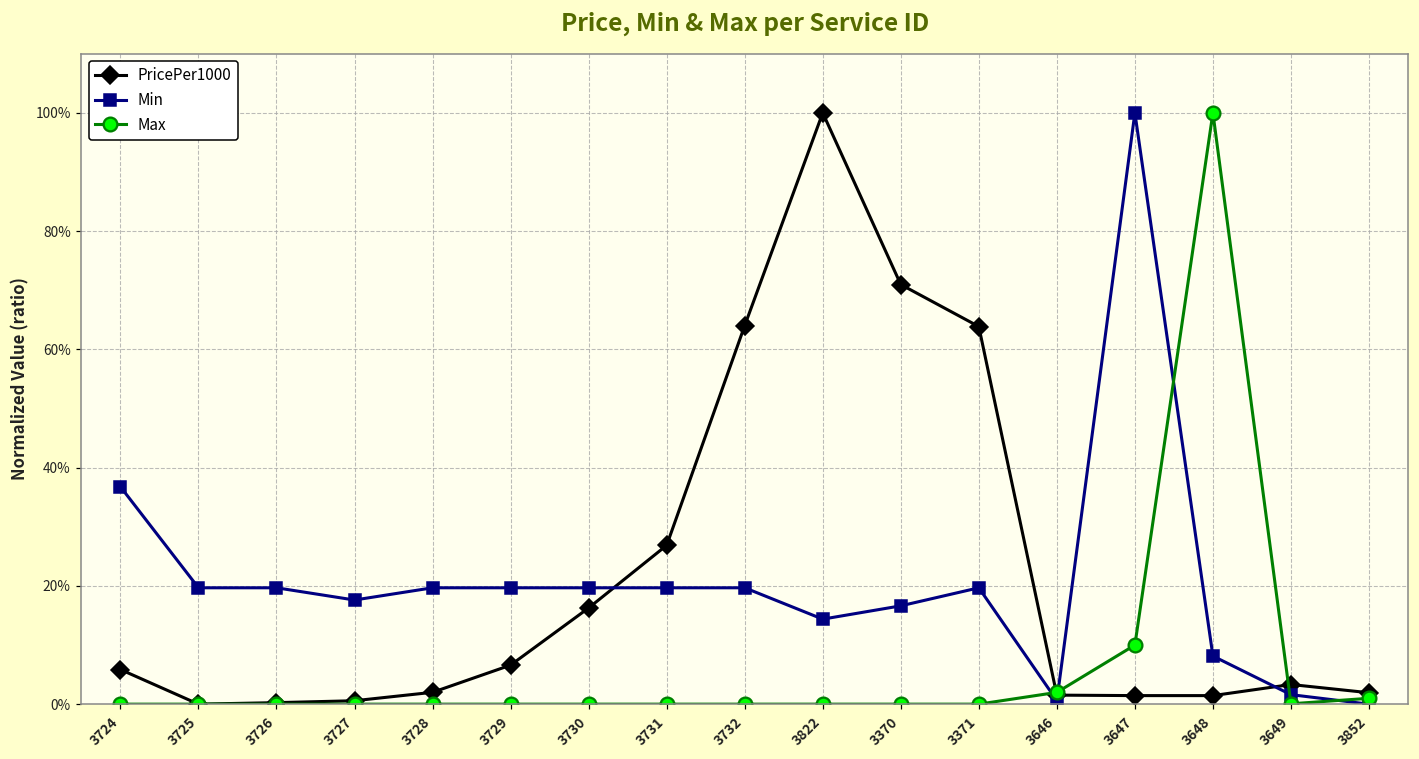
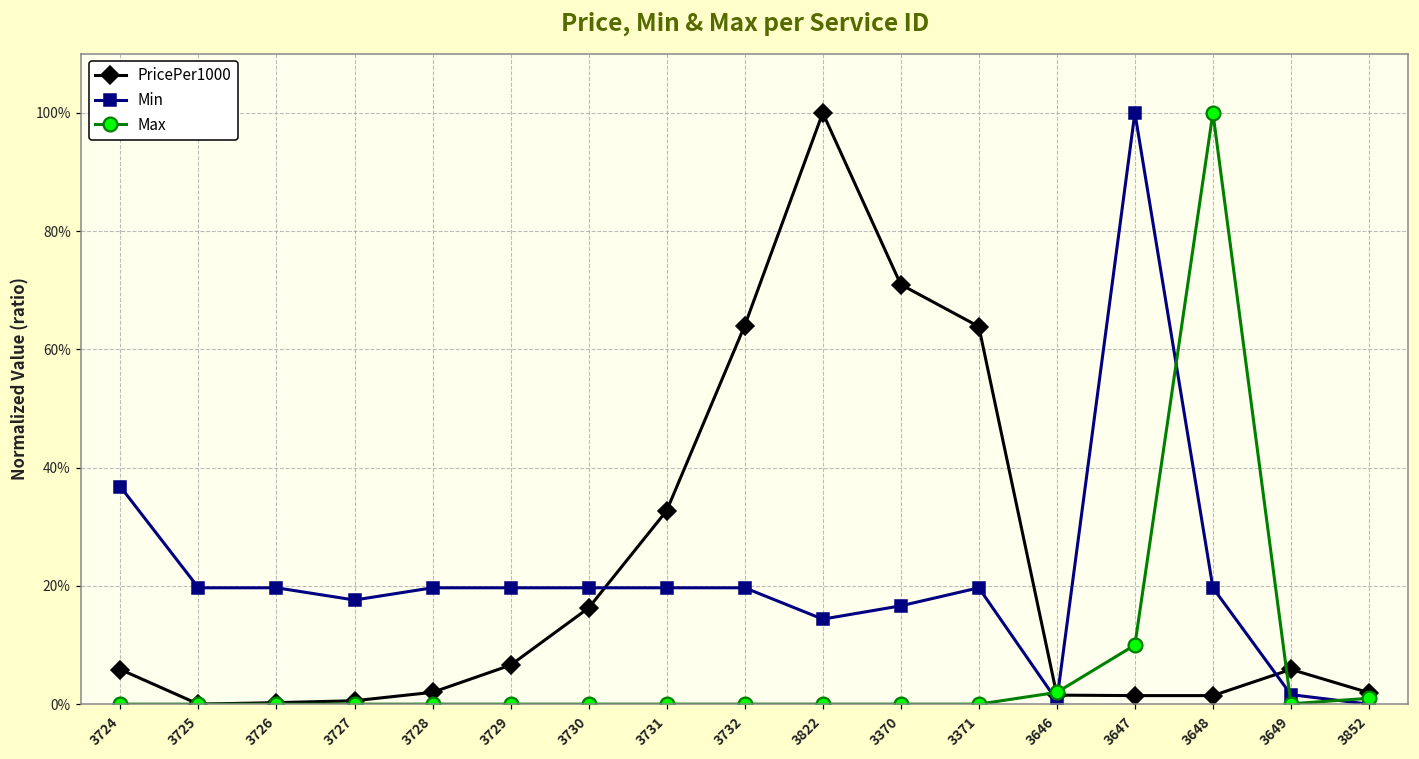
  {
    "PricePer1000": {
      "3724": "6%",
      "3727": "1%",
      "3728": "2%",
      "3729": "7%",
      "3730": "16%",
-     "3731": "27%",
+     "3731": "33%",
      "3732": "64%",
      "3822": "100%",
      "3370": "71%",
      "3371": "64%",
      "3647": "1%",
      "3648": "1%",
-     "3649": "3%",
+     "3649": "6%",
      "3852": "2%"
    },
    "Min": {
      "3724": "37%",
      "3725": "20%",
      "3726": "20%",
      "3727": "18%",
      "3728": "20%",
      "3729": "20%",
      "3730": "20%",
      "3731": "20%",
      "3732": "20%",
      "3822": "14%",
      "3370": "17%",
      "3371": "20%",
      "3646": "1%",
      "3647": "100%",
-     "3648": "8%",
+     "3648": "20%",
      "3649": "2%",
      "3852": "0%"
    },
    "Max": {
      "3724": "0%",
      "3727": "0%",
      "3728": "0%",
      "3729": "0%",
      "3730": "0%",
      "3731": "0%",
      "3732": "0%",
      "3822": "0%",
      "3370": "0%",
      "3371": "0%",
      "3647": "10%",
      "3648": "100%",
      "3649": "0%",
      "3852": "1%"
    }
  }
